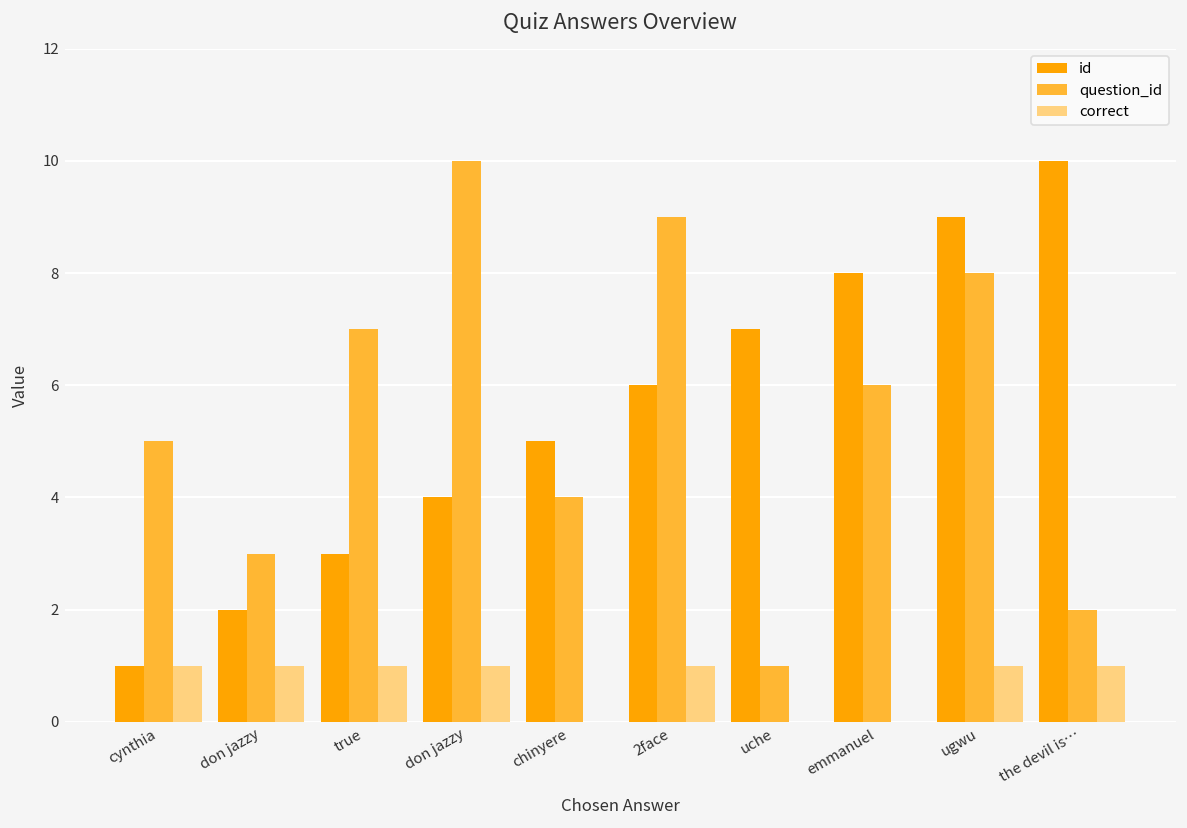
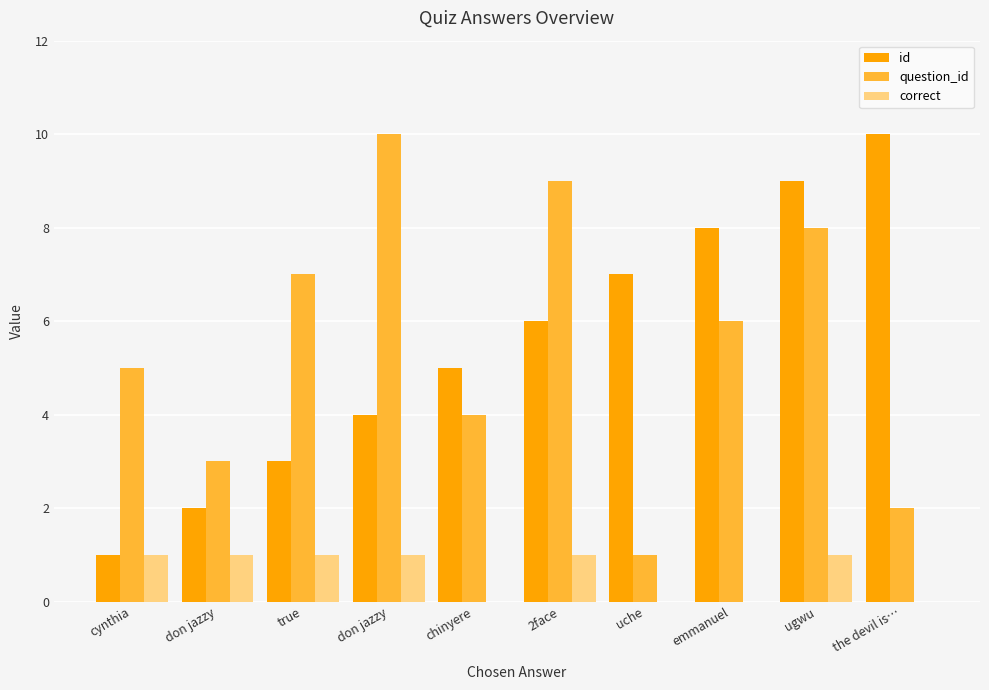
  {
    "correct": {
      "cynthia": 1,
      "true": 1,
      "chinyere": 0,
      "2face": 1,
      "uche": 0,
      "emmanuel": 0,
      "ugwu": 1,
-     "the devil is…": 1
+     "the devil is…": 0
    }
  }
